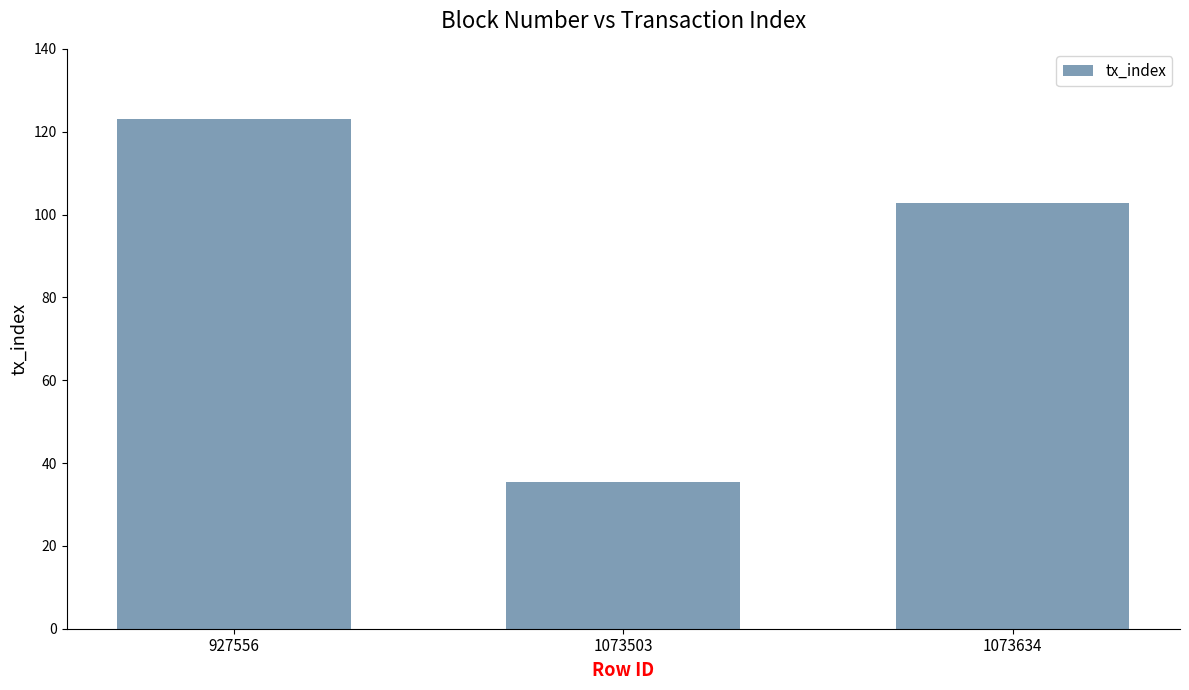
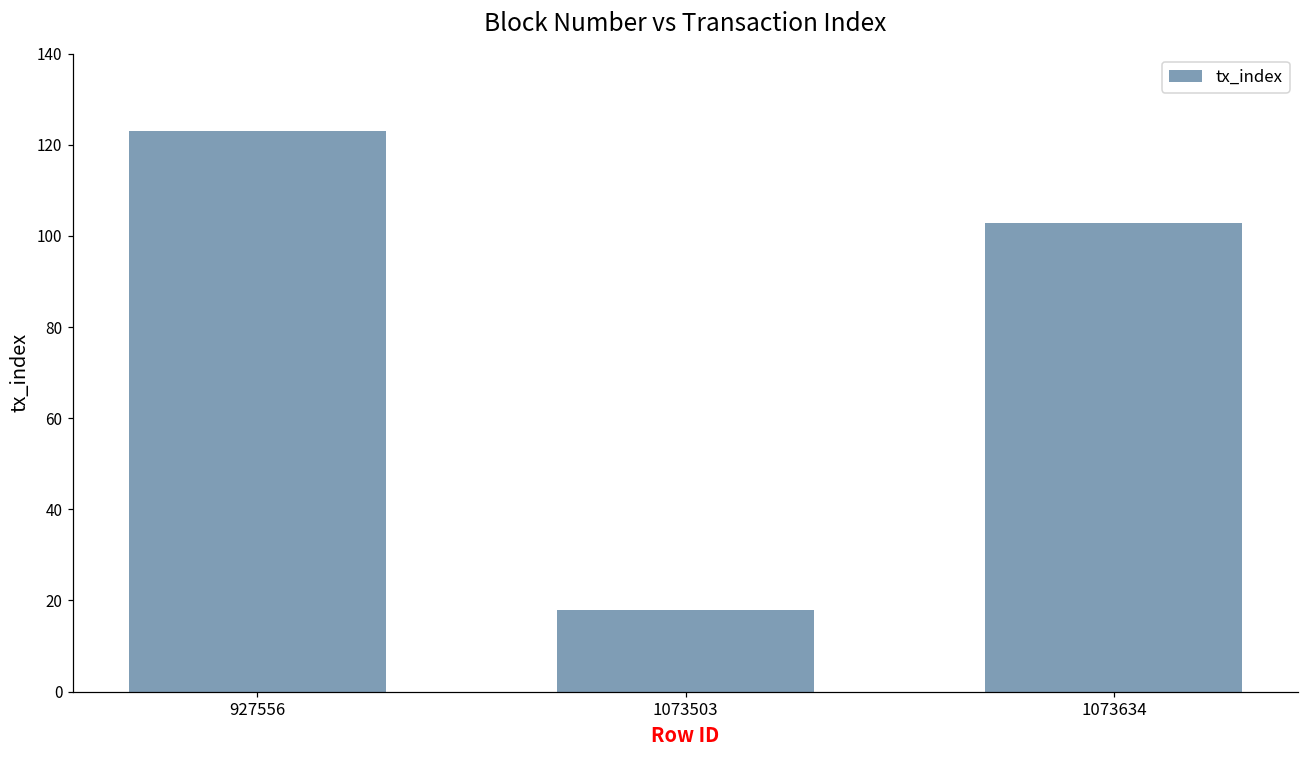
  {
    "927556": 123,
-   "1073503": 35,
+   "1073503": 18,
    "1073634": 103
  }
